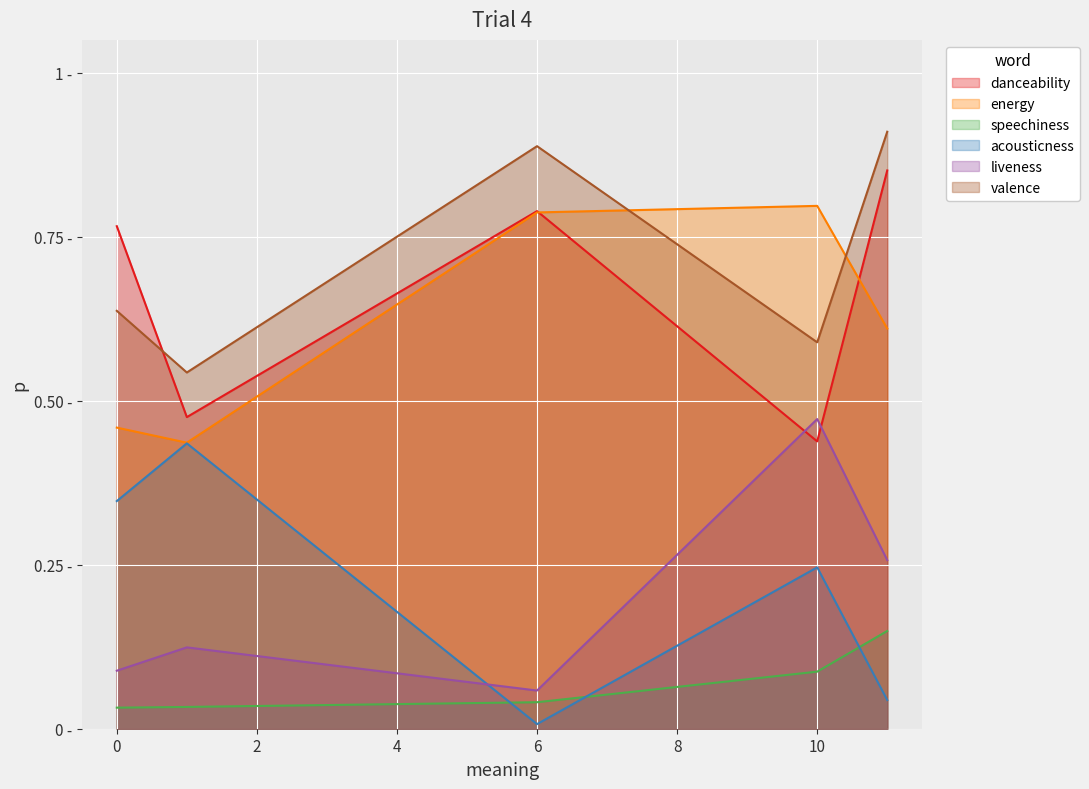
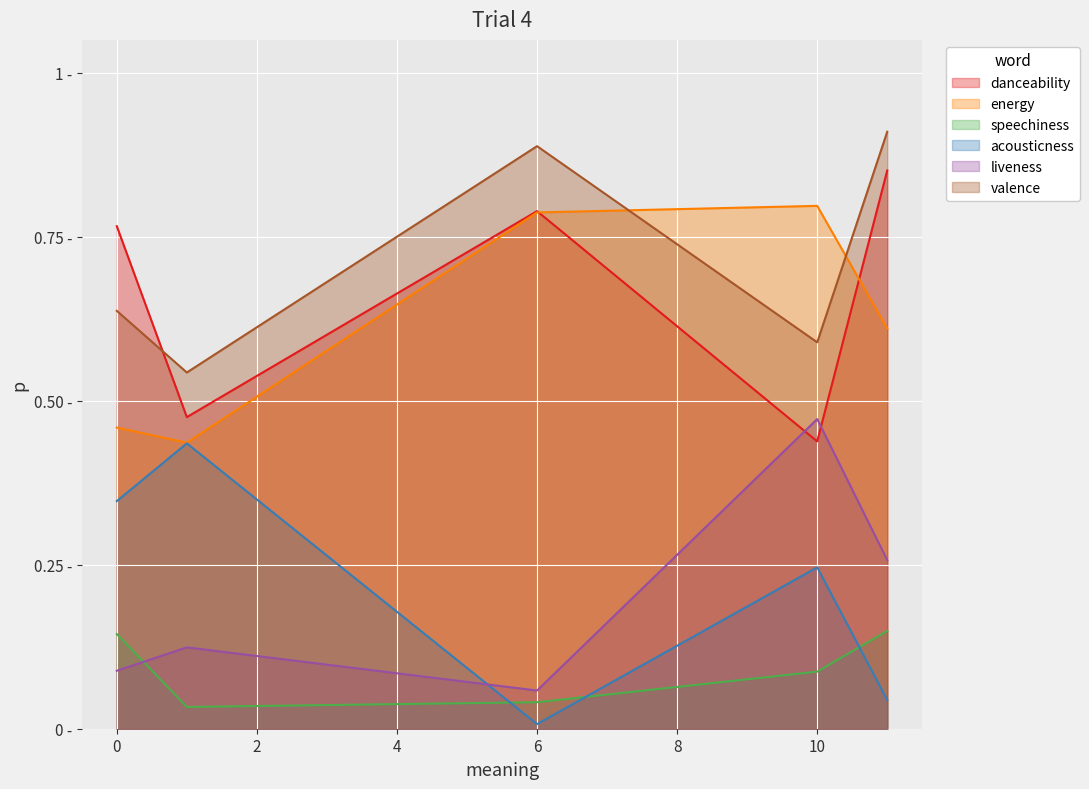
  {
    "speechiness": {
-     "0": "0.03 -",
+     "0": "0.14 -",
      "6": "0.04 -",
      "10": "0.09 -"
    }
  }
